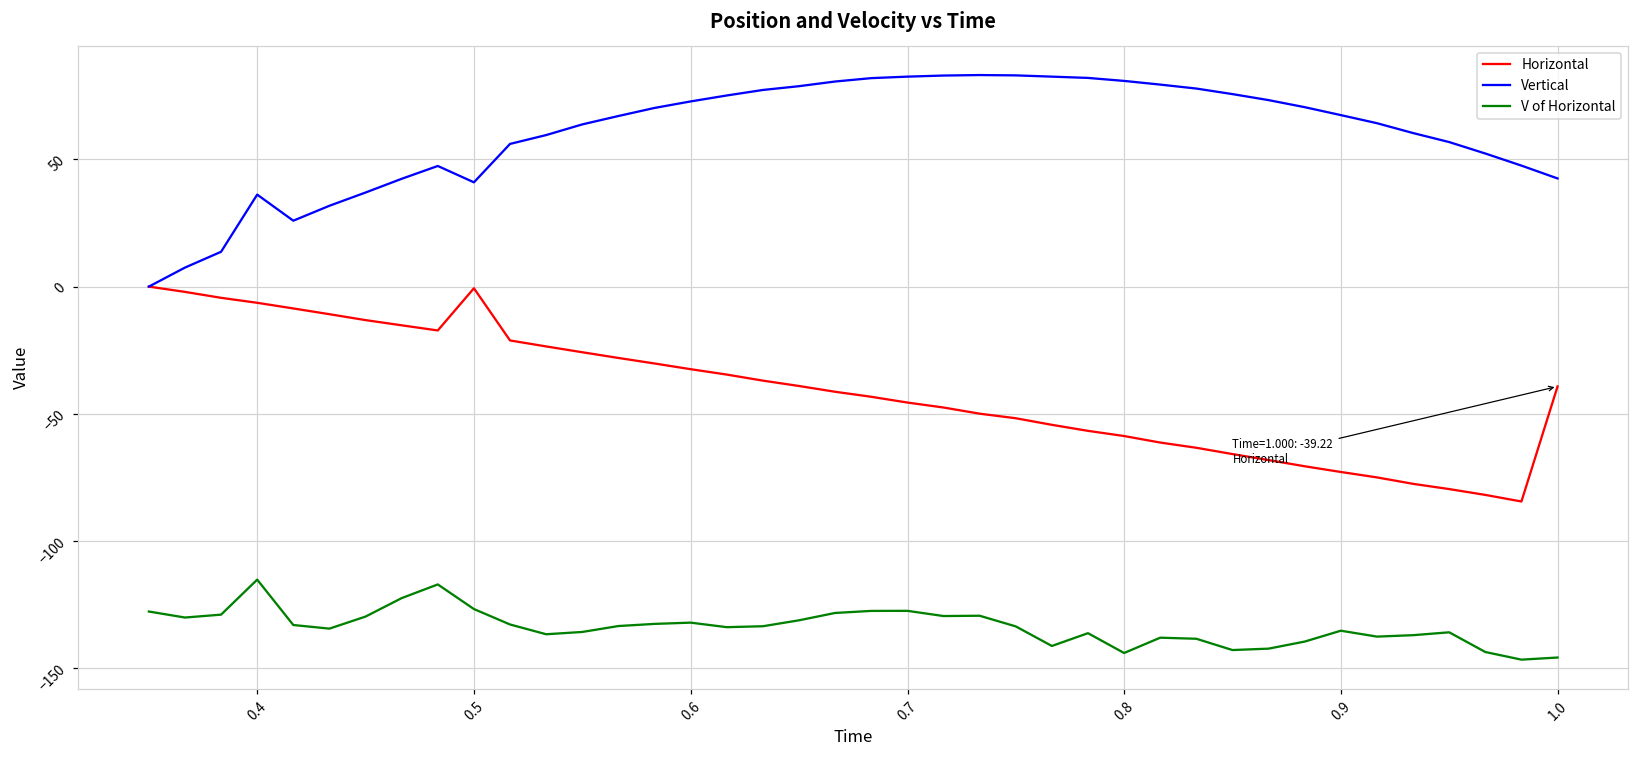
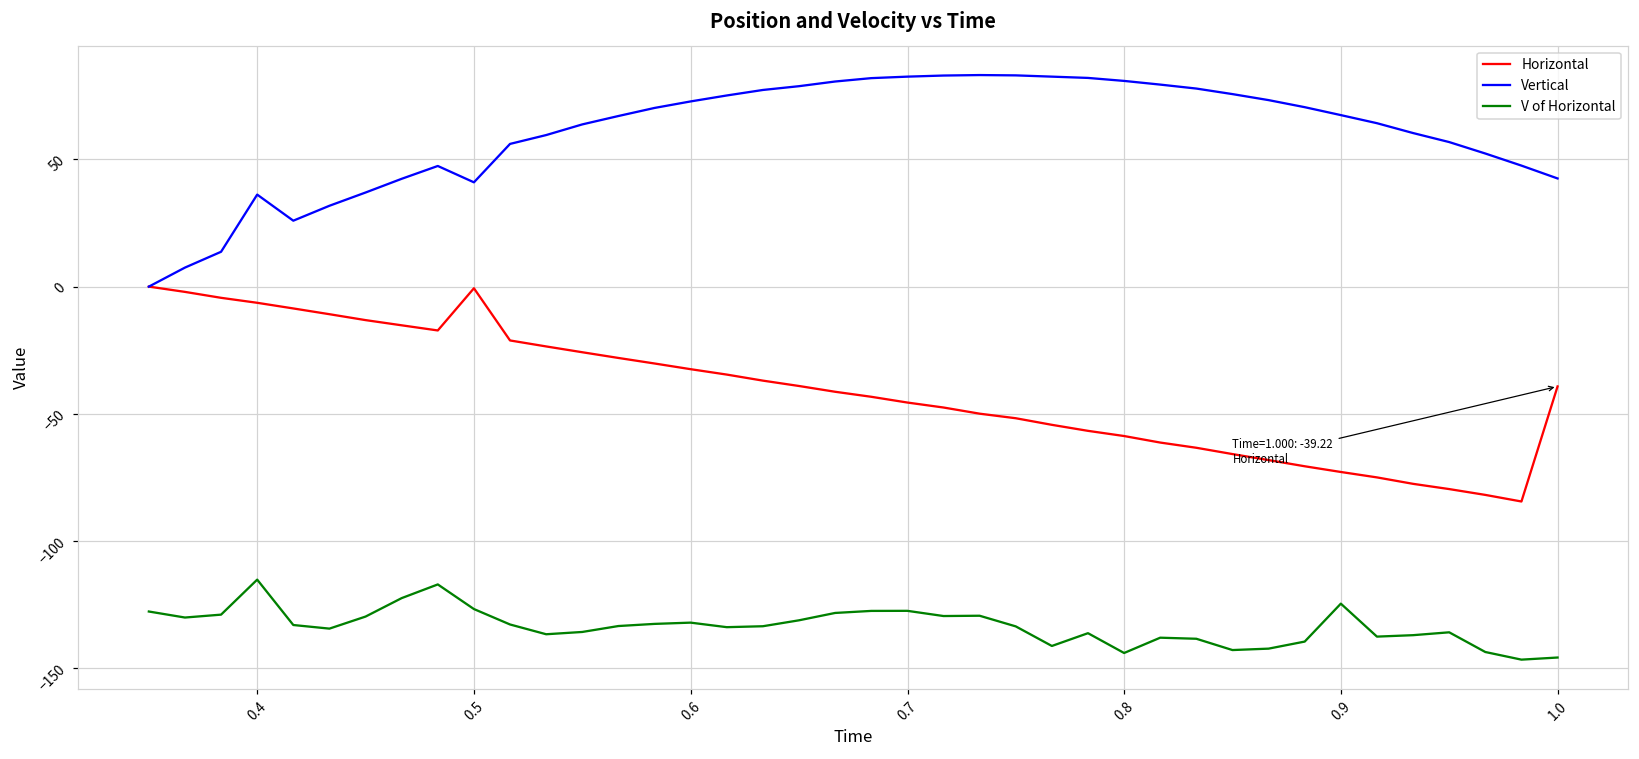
  {
    "Horizontal": {
      "0.4": -6,
      "0.5": -1,
      "0.6": -32,
      "0.7": -46,
      "0.8": -59,
      "0.9": -73,
      "1.0": -39
    },
    "Vertical": {
      "0.4": 36,
      "0.5": 41,
      "0.6": 73,
      "0.7": 82,
      "0.8": 81,
      "0.9": 67,
      "1.0": 42
    },
    "V of Horizontal": {
      "0.4": -115,
      "0.5": -127,
      "0.6": -132,
      "0.7": -127,
      "0.8": -144,
-     "0.9": -135,
+     "0.9": -125,
      "1.0": -146
    }
  }
